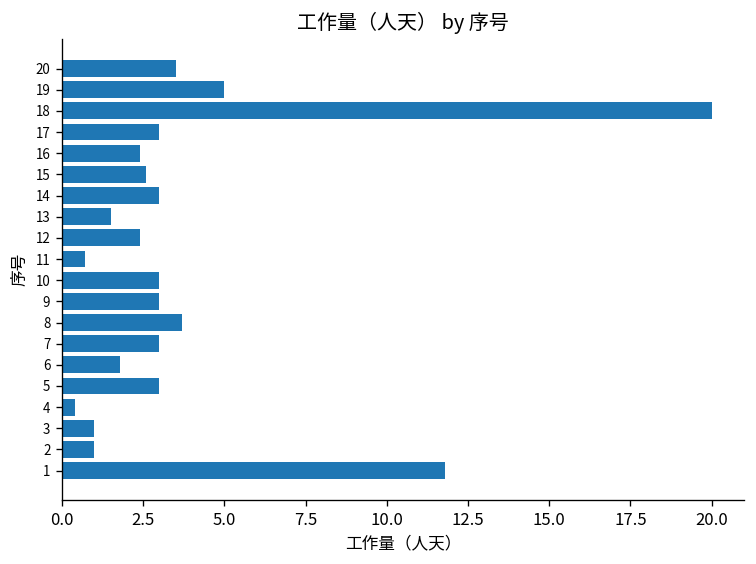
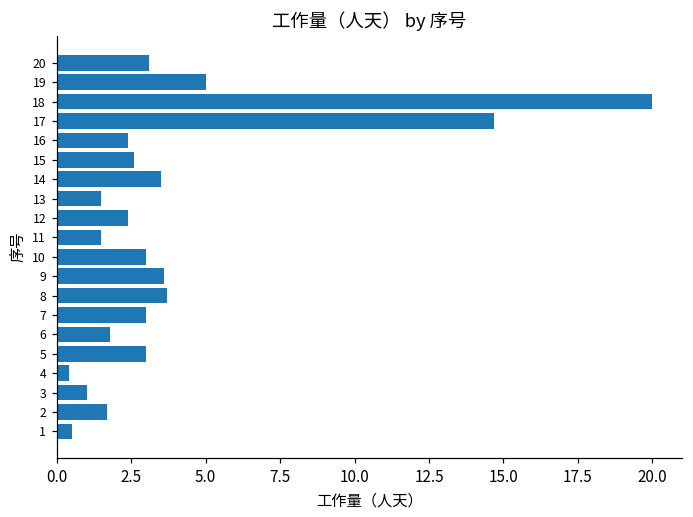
  {
-   "20": 3.5,
+   "20": 3.1,
    "19": 5.0,
    "18": 20.0,
-   "17": 3.0,
+   "17": 14.7,
    "16": 2.4,
    "15": 2.6,
-   "14": 3.0,
+   "14": 3.5,
    "13": 1.5,
    "12": 2.4,
-   "11": 0.7,
+   "11": 1.5,
    "10": 3.0,
-   "9": 3.0,
+   "9": 3.6,
    "8": 3.7,
    "7": 3.0,
    "6": 1.8,
    "5": 3.0,
    "4": 0.4,
    "3": 1.0,
-   "2": 1.0,
-   "1": 11.8
+   "2": 1.7,
+   "1": 0.5
  }
